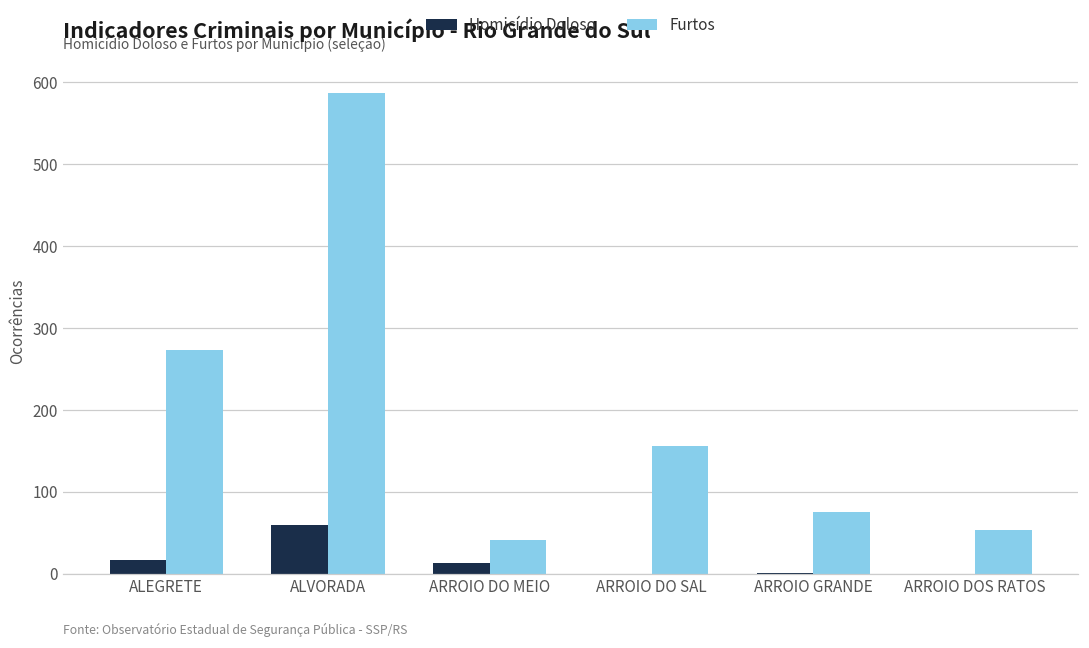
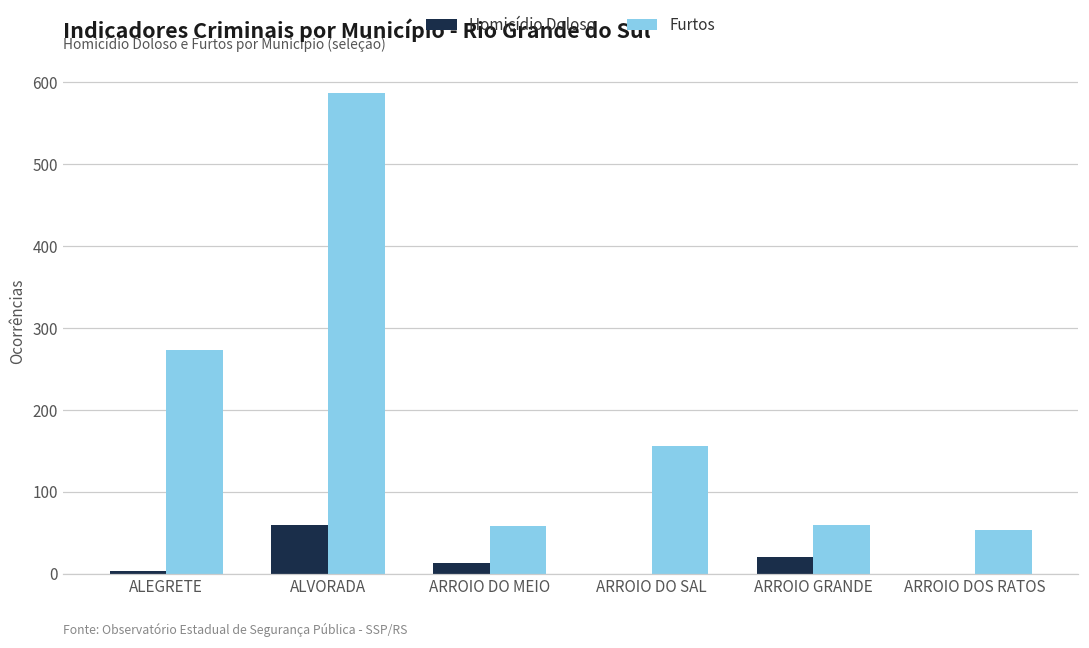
  {
    "Homicídio Doloso": {
-     "ALEGRETE": 20,
+     "ALEGRETE": 0,
      "ALVORADA": 60,
      "ARROIO DO MEIO": 10,
      "ARROIO DO SAL": 0,
-     "ARROIO GRANDE": 0,
+     "ARROIO GRANDE": 20,
      "ARROIO DOS RATOS": 0
    },
    "Furtos": {
      "ALEGRETE": 270,
      "ALVORADA": 590,
-     "ARROIO DO MEIO": 40,
+     "ARROIO DO MEIO": 60,
      "ARROIO DO SAL": 160,
-     "ARROIO GRANDE": 80,
+     "ARROIO GRANDE": 60,
      "ARROIO DOS RATOS": 50
    }
  }
